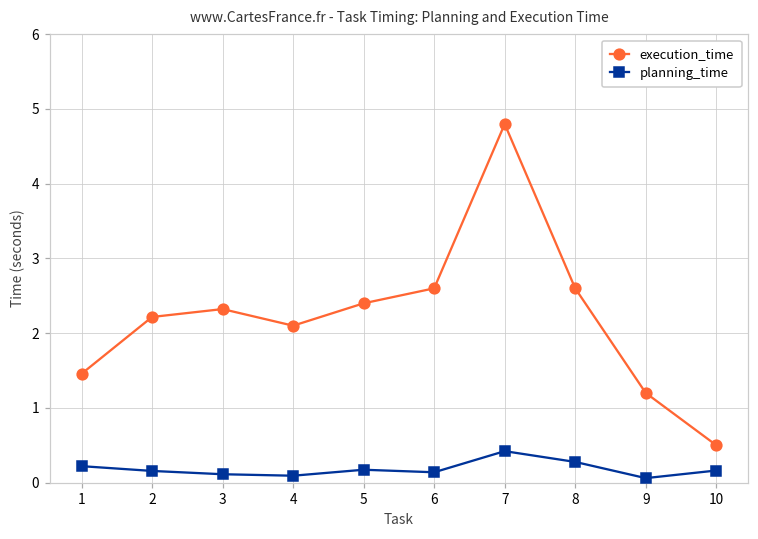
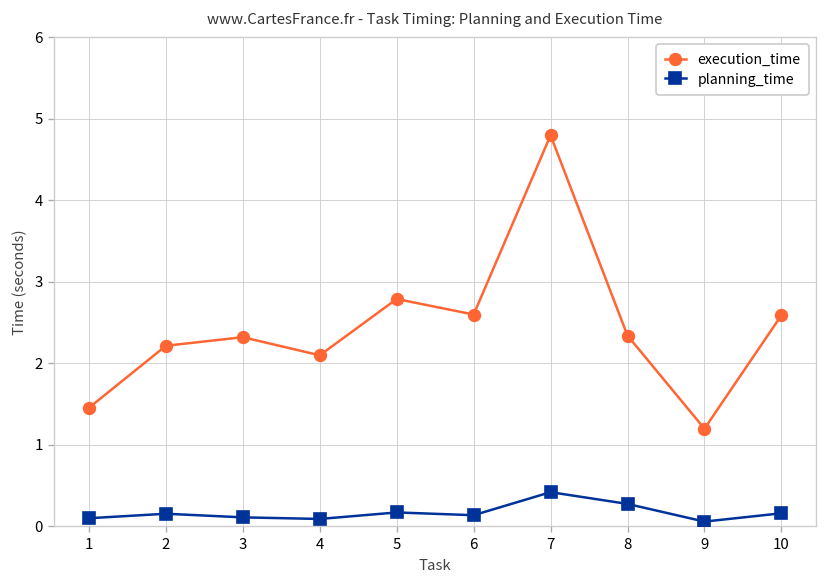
  {
    "execution_time": {
      "1": 1.5,
      "2": 2.2,
      "3": 2.3,
      "4": 2.1,
-     "5": 2.4,
+     "5": 2.8,
      "6": 2.6,
      "7": 4.8,
-     "8": 2.6,
+     "8": 2.3,
      "9": 1.2,
-     "10": 0.5
+     "10": 2.6
    },
    "planning_time": {
-     "1": 0.2,
+     "1": 0.1,
      "2": 0.2,
      "3": 0.1,
      "4": 0.1,
      "5": 0.2,
      "6": 0.1,
      "7": 0.4,
      "8": 0.3,
      "9": 0.1,
      "10": 0.2
    }
  }
